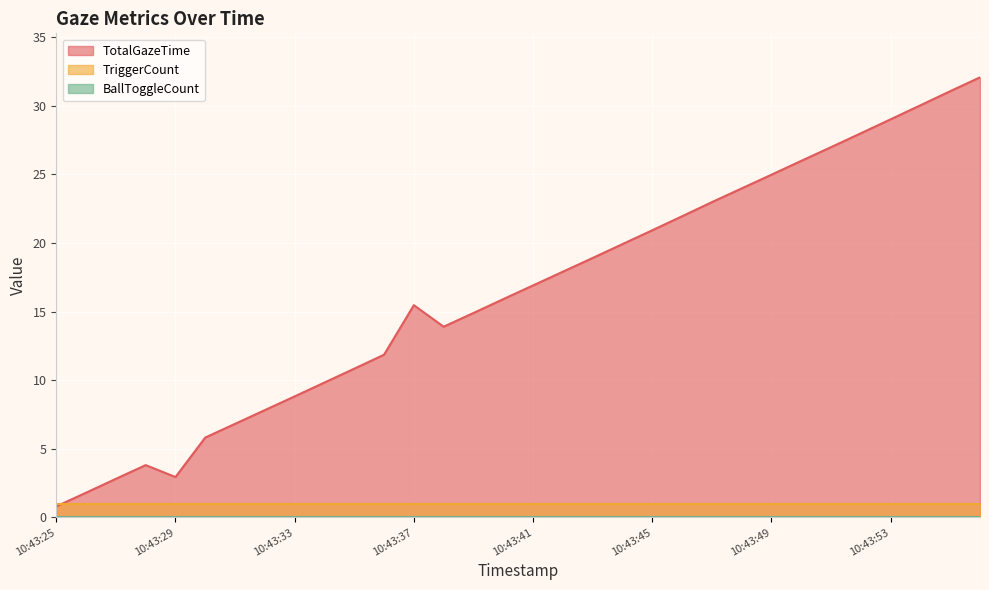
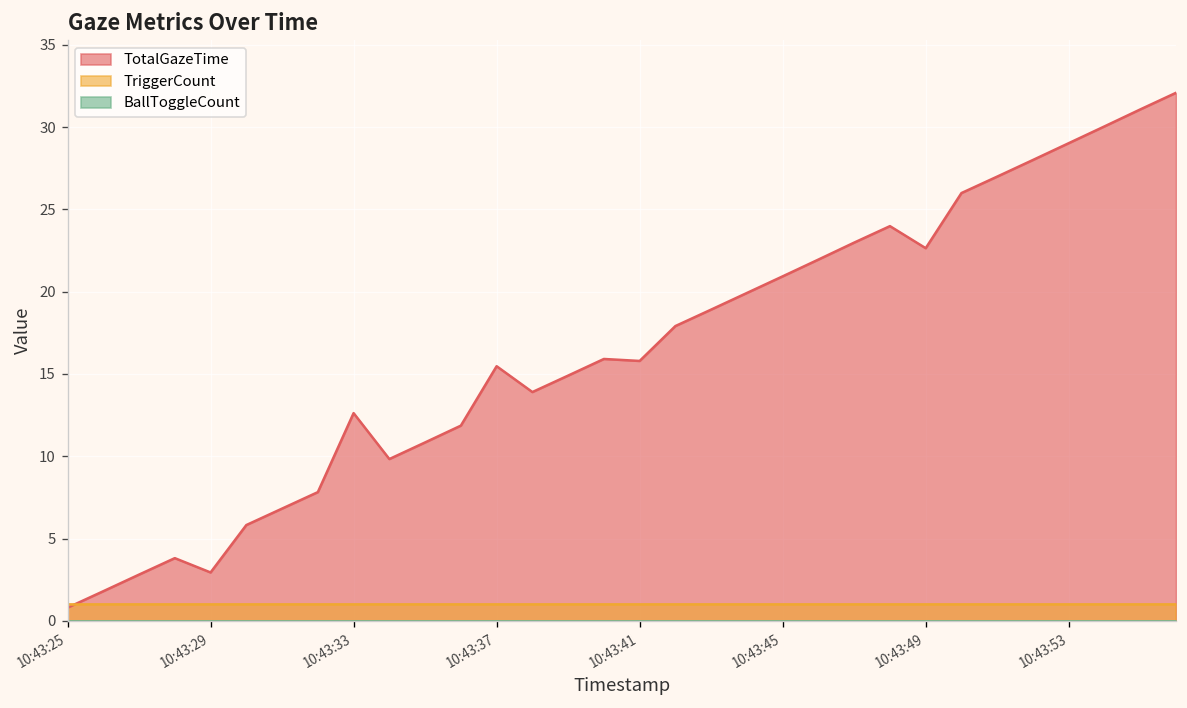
  {
    "TotalGazeTime": {
      "10:43:25": 0.8,
      "10:43:29": 2.9,
-     "10:43:33": 8.8,
+     "10:43:33": 12.6,
      "10:43:37": 15.5,
-     "10:43:41": 16.9,
+     "10:43:41": 15.8,
      "10:43:45": 20.9,
-     "10:43:49": 25.0,
+     "10:43:49": 22.6,
      "10:43:53": 29.0
    },
    "TriggerCount": {
      "10:43:25": 1.0,
      "10:43:29": 1.0,
      "10:43:33": 1.0,
      "10:43:37": 1.0,
      "10:43:41": 1.0,
      "10:43:45": 1.0,
      "10:43:49": 1.0,
      "10:43:53": 1.0
    },
    "BallToggleCount": {
      "10:43:25": 0.0,
      "10:43:29": 0.0,
      "10:43:33": 0.0,
      "10:43:37": 0.0,
      "10:43:41": 0.0,
      "10:43:45": 0.0,
      "10:43:49": 0.0,
      "10:43:53": 0.0
    }
  }
